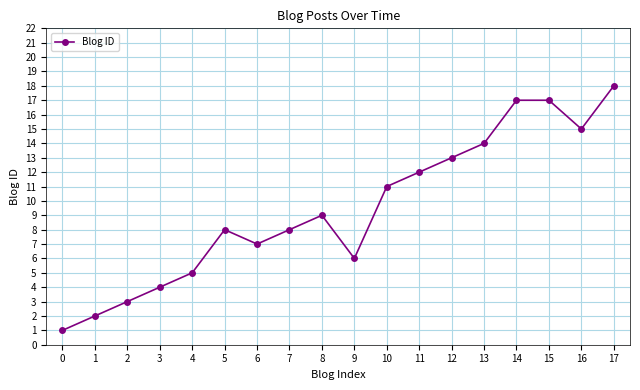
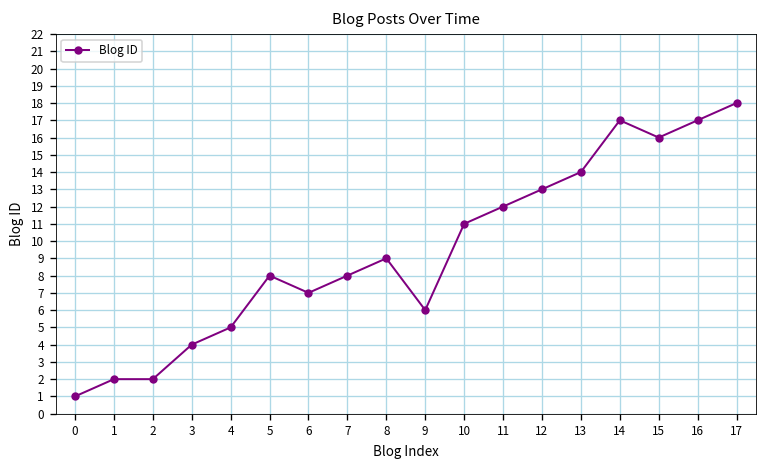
  {
    "0": 1,
    "1": 2,
-   "2": 3,
+   "2": 2,
    "3": 4,
    "4": 5,
    "5": 8,
    "6": 7,
    "7": 8,
    "8": 9,
    "9": 6,
    "10": 11,
    "11": 12,
    "12": 13,
    "13": 14,
    "14": 17,
-   "15": 17,
-   "16": 15,
+   "15": 16,
+   "16": 17,
    "17": 18
  }
